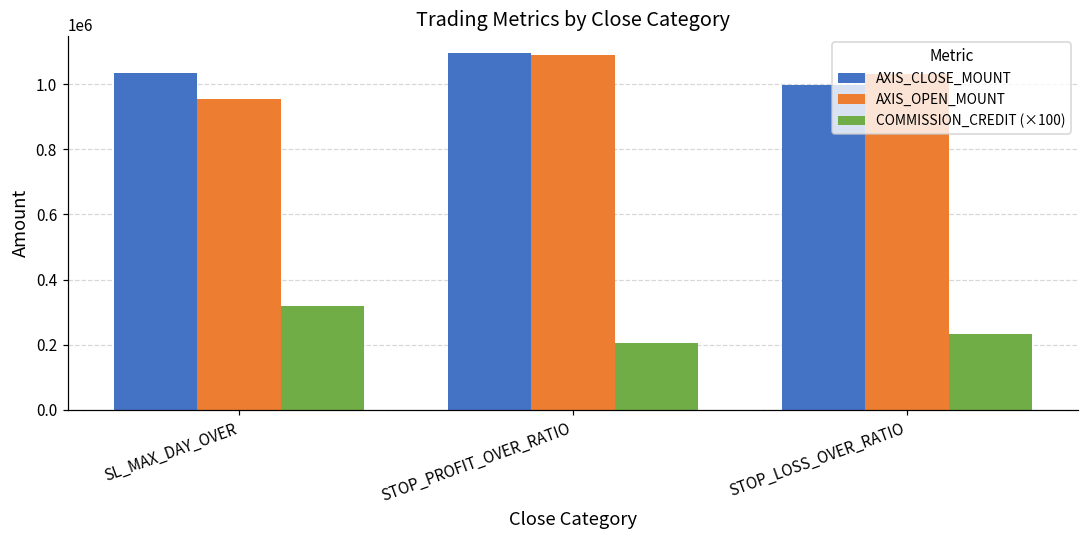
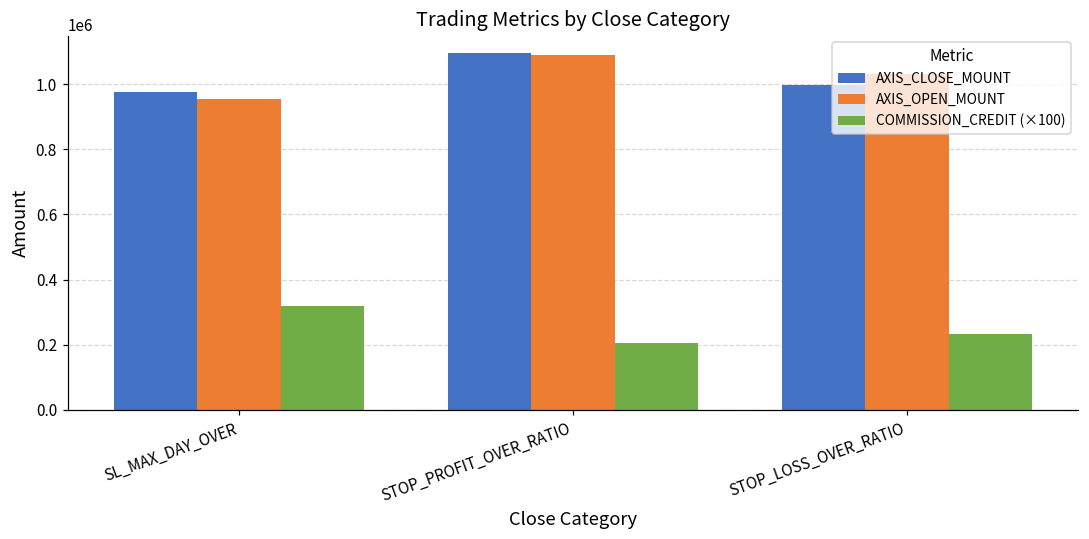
  {
    "AXIS_CLOSE_MOUNT": {
-     "SL_MAX_DAY_OVER": 1030000,
+     "SL_MAX_DAY_OVER": 980000,
      "STOP_PROFIT_OVER_RATIO": 1090000,
      "STOP_LOSS_OVER_RATIO": 1000000
    },
    "AXIS_OPEN_MOUNT": {
      "SL_MAX_DAY_OVER": 960000,
      "STOP_PROFIT_OVER_RATIO": 1090000
    },
    "COMMISSION_CREDIT (×100)": {
      "SL_MAX_DAY_OVER": 320000,
      "STOP_PROFIT_OVER_RATIO": 210000,
      "STOP_LOSS_OVER_RATIO": 230000
    }
  }
